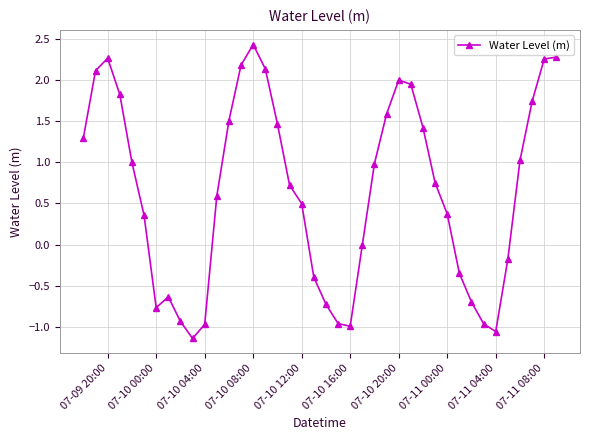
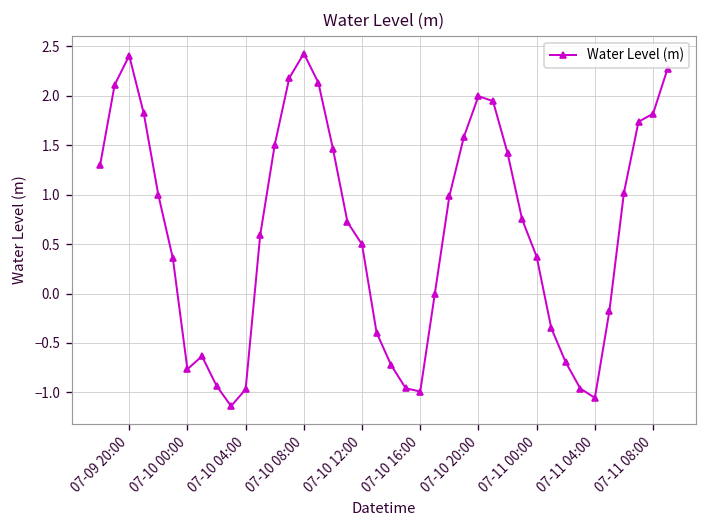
  {
-   "07-09 20:00": 2.3,
+   "07-09 20:00": 2.4,
    "07-10 00:00": -0.8,
    "07-10 04:00": -1.0,
    "07-10 08:00": 2.4,
    "07-10 12:00": 0.5,
    "07-10 16:00": -1.0,
    "07-10 20:00": 2.0,
    "07-11 00:00": 0.4,
    "07-11 04:00": -1.1,
-   "07-11 08:00": 2.3
+   "07-11 08:00": 1.8
  }
